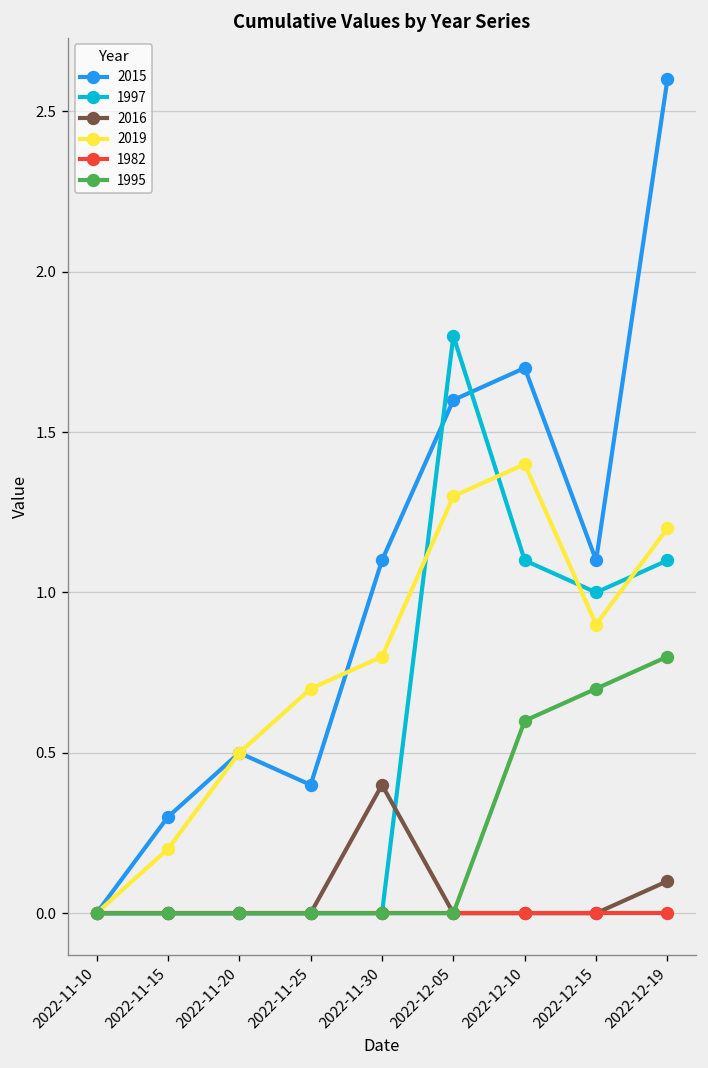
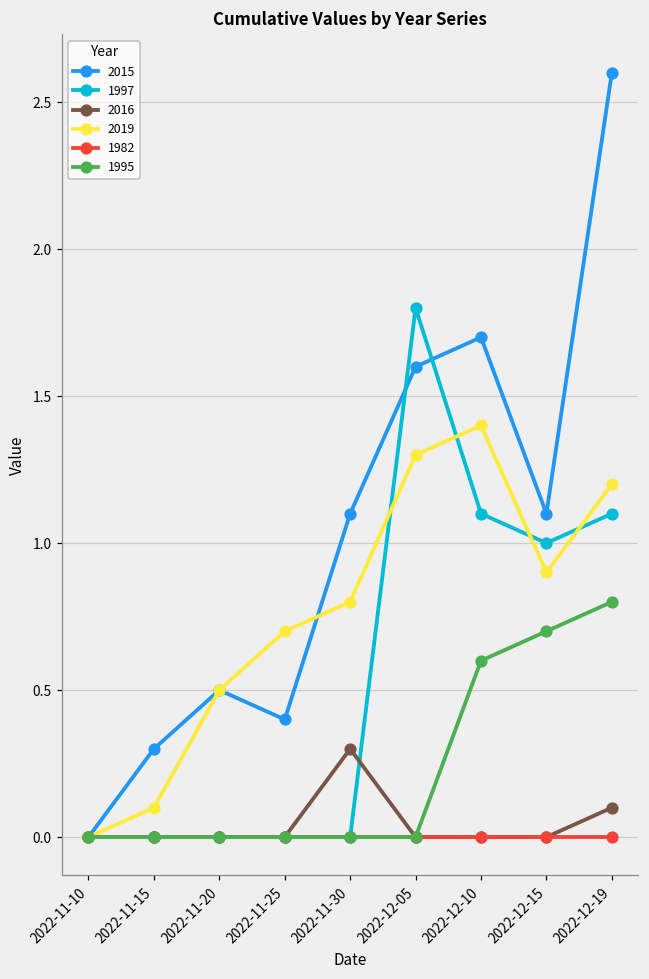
  {
    "2016": {
-     "2022-11-30": 0.4,
+     "2022-11-30": 0.3,
      "2022-12-19": 0.1
    },
    "2019": {
-     "2022-11-15": 0.2,
+     "2022-11-15": 0.1,
      "2022-11-25": 0.7,
      "2022-11-30": 0.8,
      "2022-12-05": 1.3,
      "2022-12-10": 1.4,
      "2022-12-15": 0.9,
      "2022-12-19": 1.2
    },
    "1982": {
      "2022-12-19": 0.0
    },
    "1995": {
      "2022-12-10": 0.6,
      "2022-12-15": 0.7,
      "2022-12-19": 0.8
    }
  }
